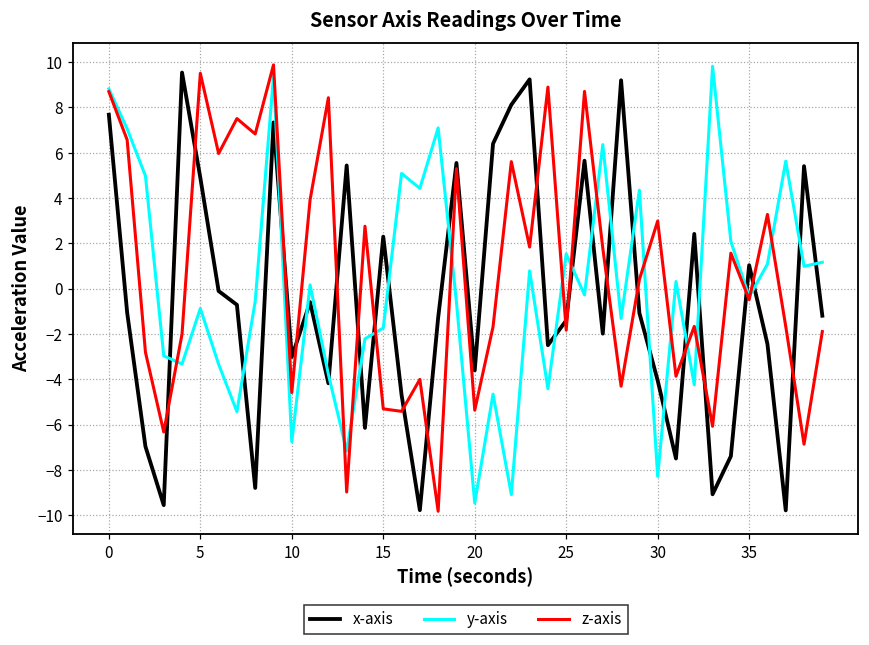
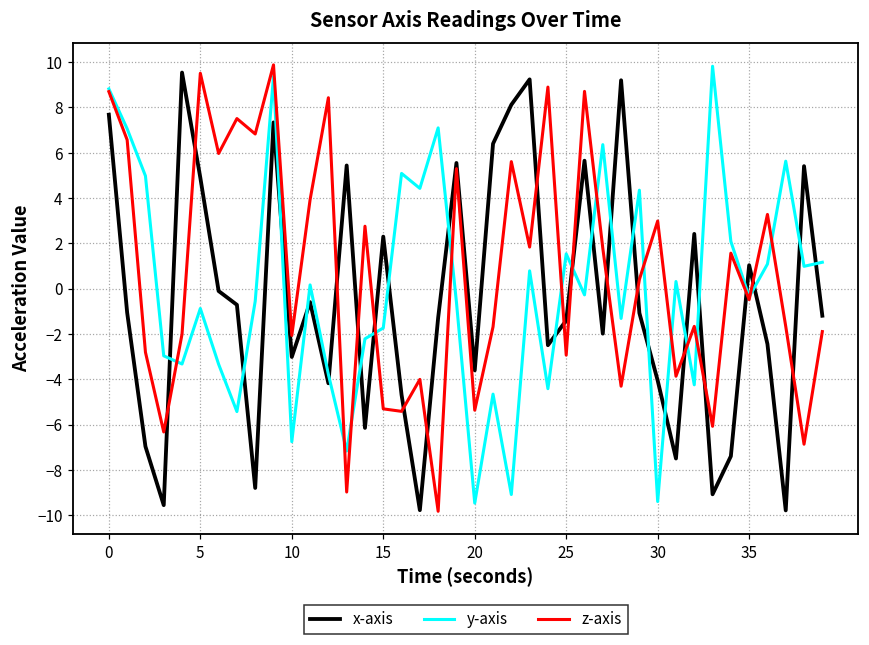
  {
    "x-axis": {
      "0": 7.7,
      "5": 4.9,
      "10": -3.0,
      "15": 2.3,
      "20": -3.6,
      "25": -1.4,
      "30": -4.1,
      "35": 1.0
    },
    "y-axis": {
      "5": -0.9,
      "10": -6.8,
      "15": -1.7,
      "20": -9.5,
      "25": 1.5,
-     "30": -8.3
+     "30": -9.4
    },
    "z-axis": {
      "5": 9.5,
-     "10": -4.6,
+     "10": -2.1,
      "15": -5.3,
      "20": -5.4,
-     "25": -1.8,
+     "25": -2.9,
      "30": 3.0
    }
  }
